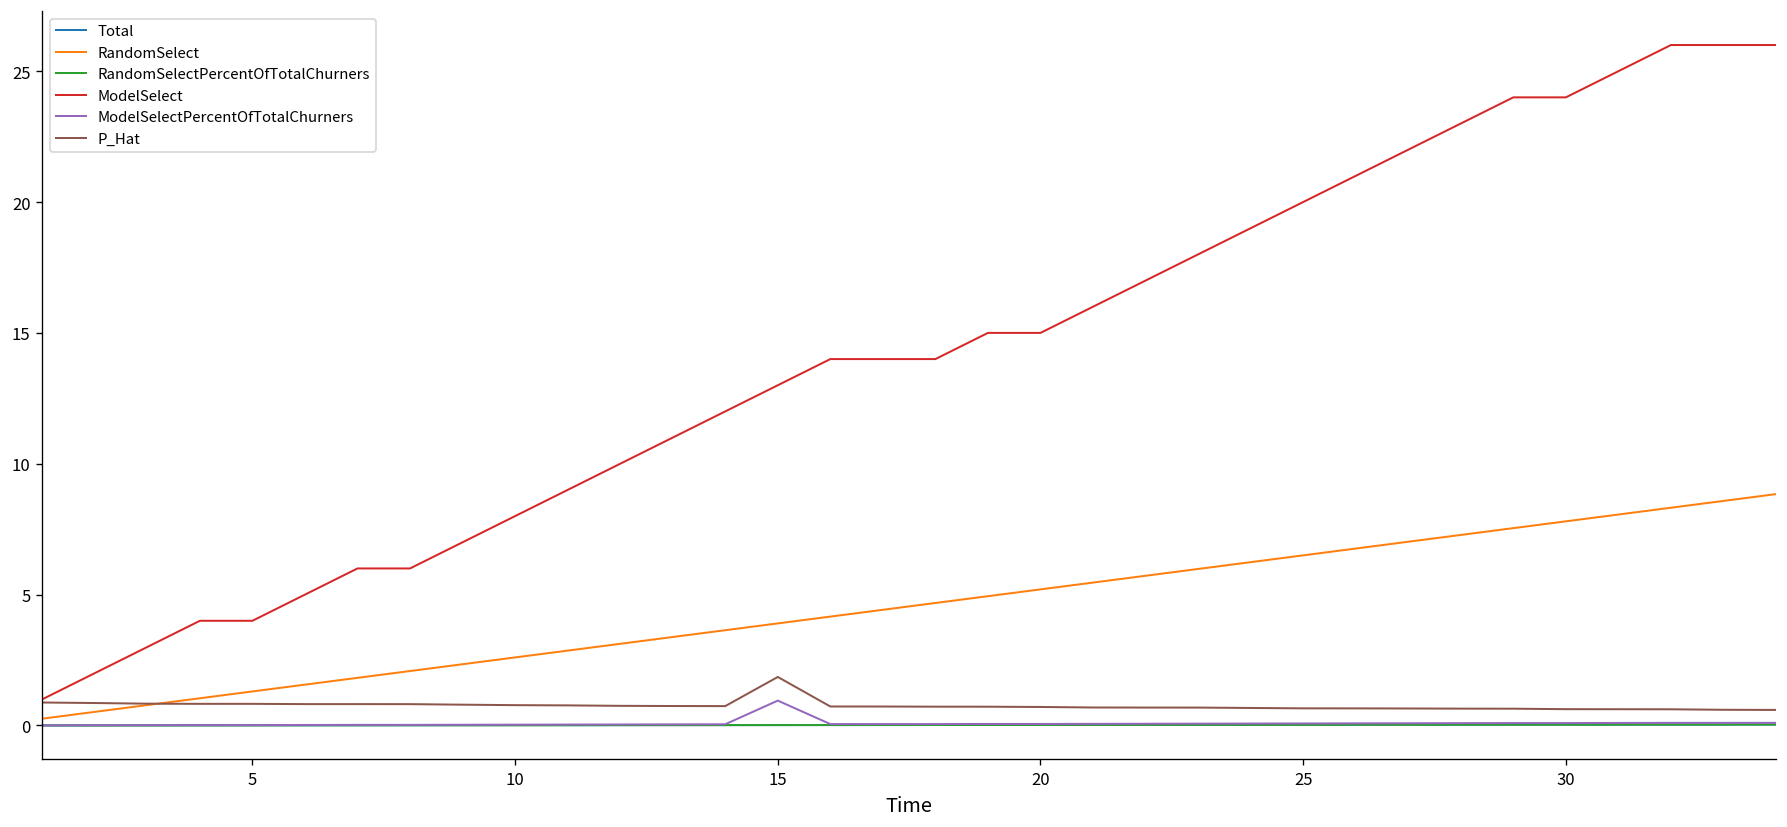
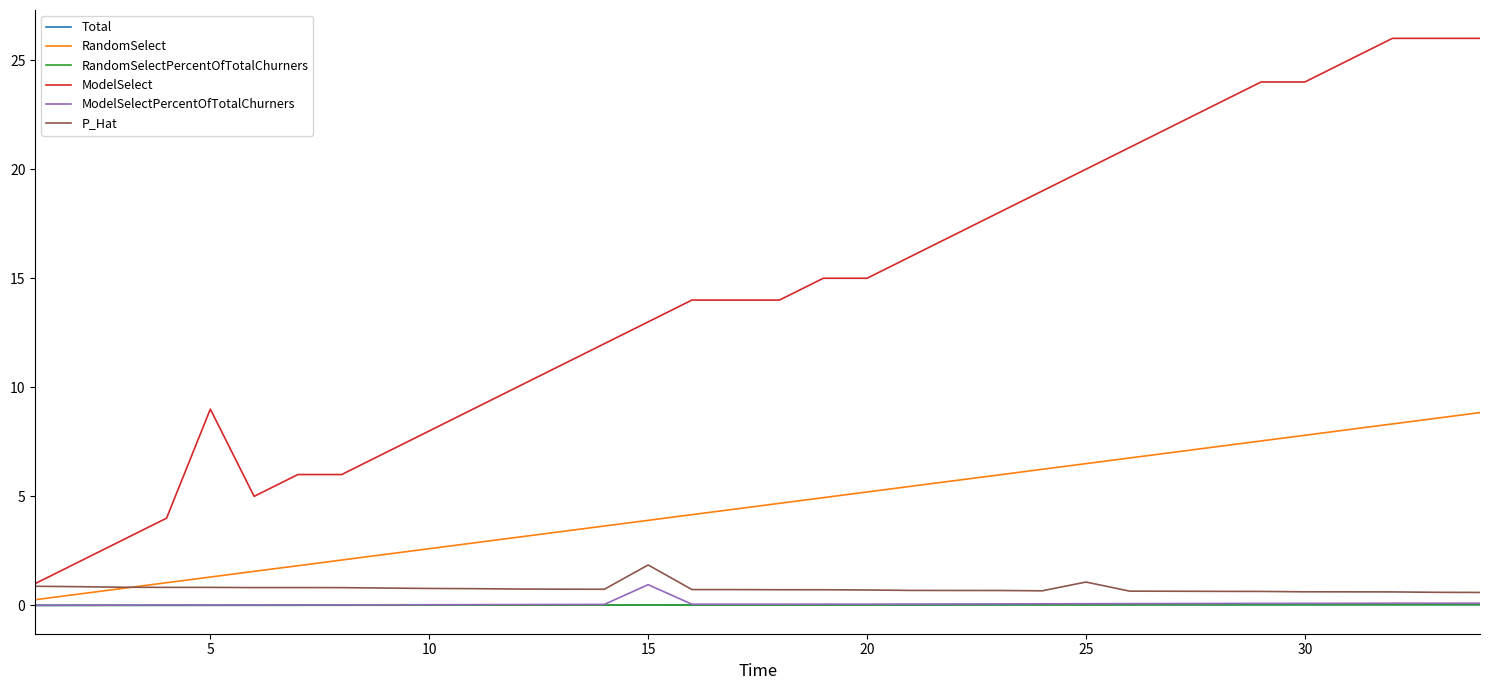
  {
    "RandomSelectPercentOfTotalChurners": {
      "15": 0.0
    },
    "RandomSelect": {
      "5": 1.3,
      "10": 2.6,
      "15": 3.9,
      "20": 5.2,
      "25": 6.5,
      "30": 7.8
    },
    "ModelSelect": {
-     "5": 4,
+     "5": 9,
      "10": 8,
      "15": 13,
      "20": 15,
      "25": 20,
      "30": 24
    },
    "ModelSelectPercentOfTotalChurners": {
      "15": 1.0
    },
    "P_Hat": {
      "5": 0.8,
      "10": 0.8,
      "15": 1.9,
      "20": 0.7,
-     "25": 0.7,
+     "25": 1.1,
      "30": 0.6
    }
  }
